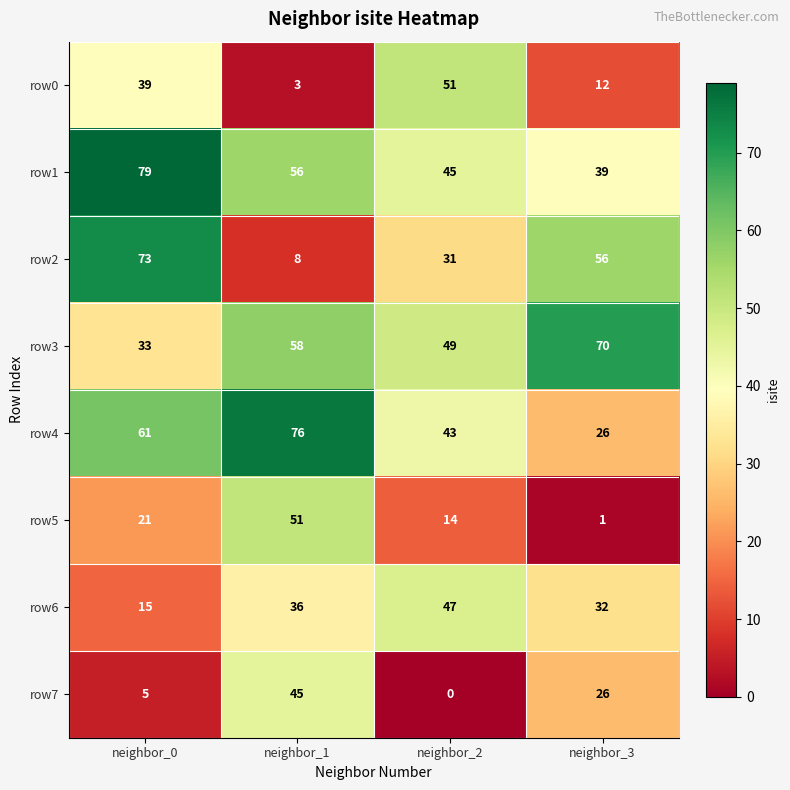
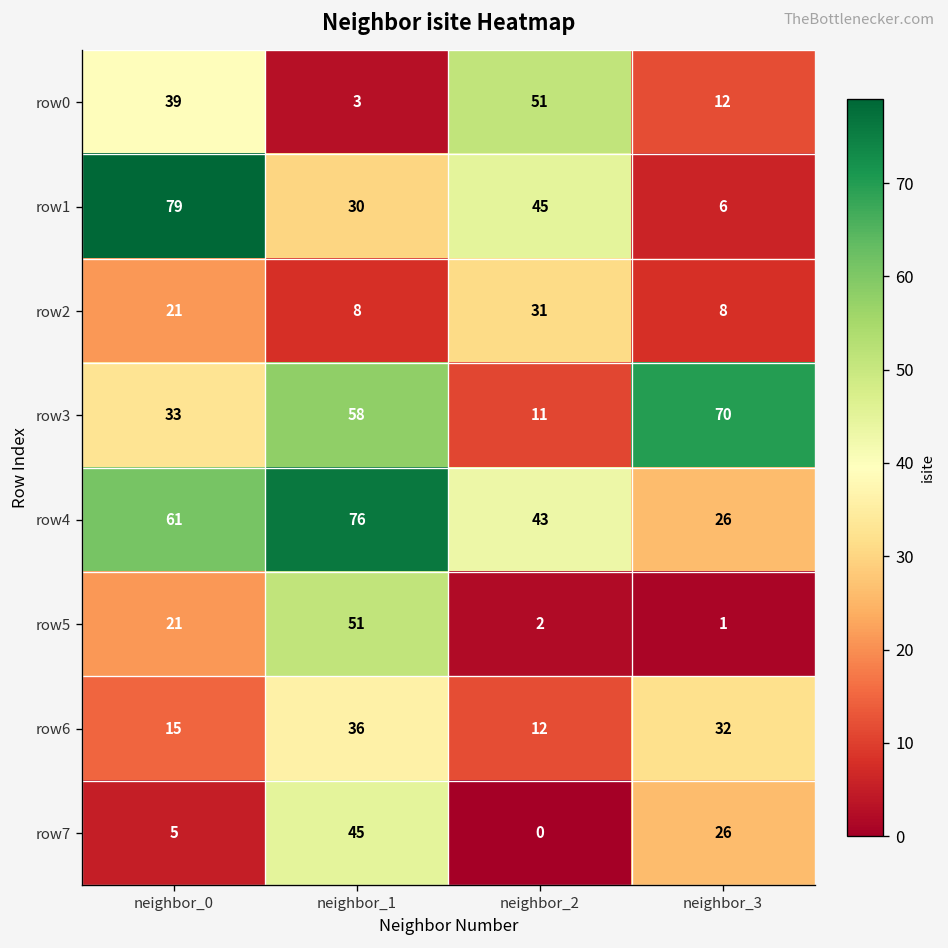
  {
    "row0": {
      "neighbor_0": 39,
      "neighbor_1": 3,
      "neighbor_2": 51,
      "neighbor_3": 12
    },
    "row1": {
      "neighbor_0": 79,
-     "neighbor_1": 56,
+     "neighbor_1": 30,
      "neighbor_2": 45,
-     "neighbor_3": 39
+     "neighbor_3": 6
    },
    "row2": {
-     "neighbor_0": 73,
+     "neighbor_0": 21,
      "neighbor_1": 8,
      "neighbor_2": 31,
-     "neighbor_3": 56
+     "neighbor_3": 8
    },
    "row3": {
      "neighbor_0": 33,
      "neighbor_1": 58,
-     "neighbor_2": 49,
+     "neighbor_2": 11,
      "neighbor_3": 70
    },
    "row4": {
      "neighbor_0": 61,
      "neighbor_1": 76,
      "neighbor_2": 43,
      "neighbor_3": 26
    },
    "row5": {
      "neighbor_0": 21,
      "neighbor_1": 51,
-     "neighbor_2": 14,
+     "neighbor_2": 2,
      "neighbor_3": 1
    },
    "row6": {
      "neighbor_0": 15,
      "neighbor_1": 36,
-     "neighbor_2": 47,
+     "neighbor_2": 12,
      "neighbor_3": 32
    },
    "row7": {
      "neighbor_0": 5,
      "neighbor_1": 45,
      "neighbor_2": 0,
      "neighbor_3": 26
    }
  }
